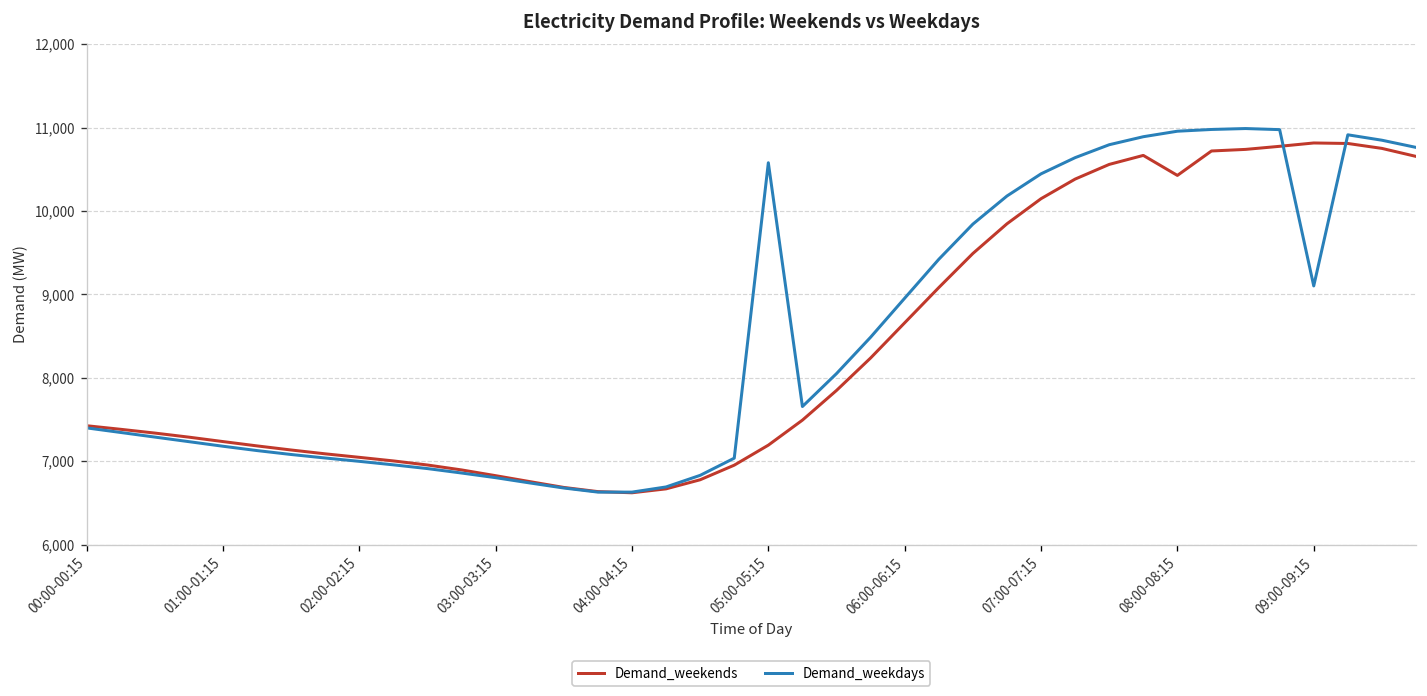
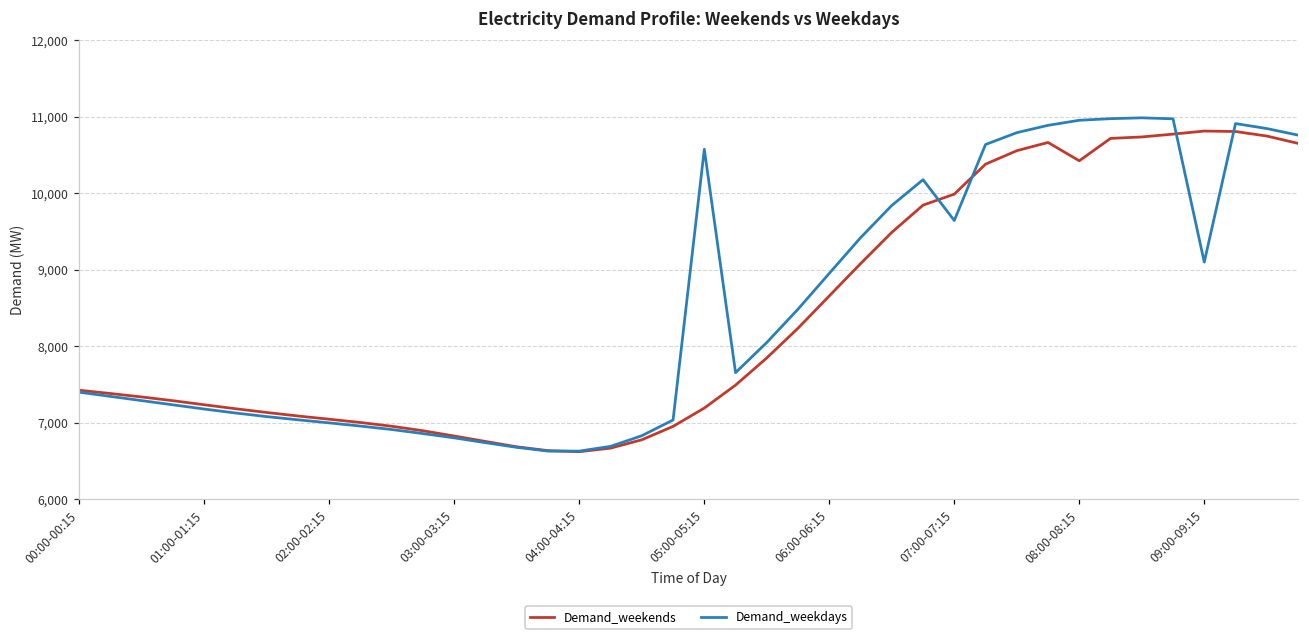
  {
    "Demand_weekends": {
      "01:00-01:15": "7,200",
      "02:00-02:15": "7,000",
      "05:00-05:15": "7,200",
      "06:00-06:15": "8,700",
-     "07:00-07:15": "10,100",
+     "07:00-07:15": "10,000",
      "08:00-08:15": "10,400",
      "09:00-09:15": "10,800"
    },
    "Demand_weekdays": {
      "01:00-01:15": "7,200",
      "02:00-02:15": "7,000",
      "05:00-05:15": "10,600",
      "06:00-06:15": "9,000",
-     "07:00-07:15": "10,400",
+     "07:00-07:15": "9,600",
      "08:00-08:15": "11,000",
      "09:00-09:15": "9,100"
    }
  }
